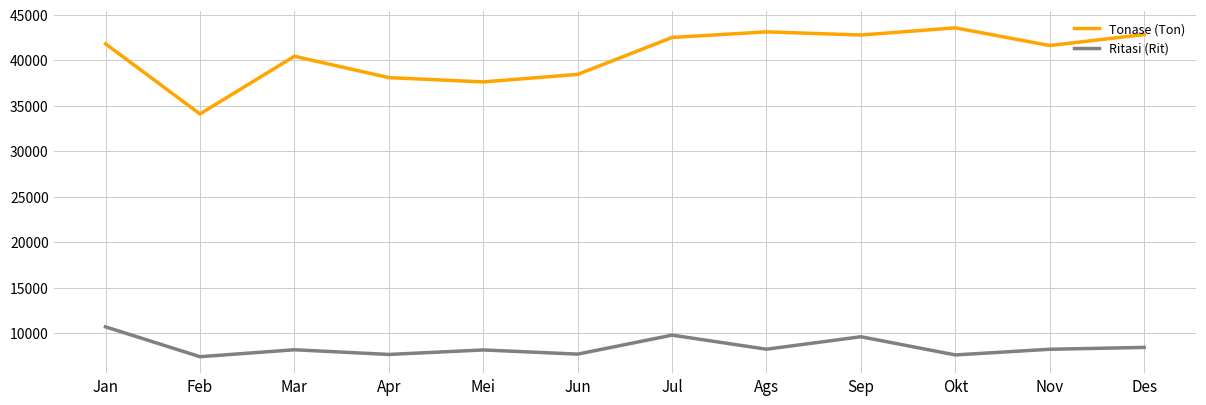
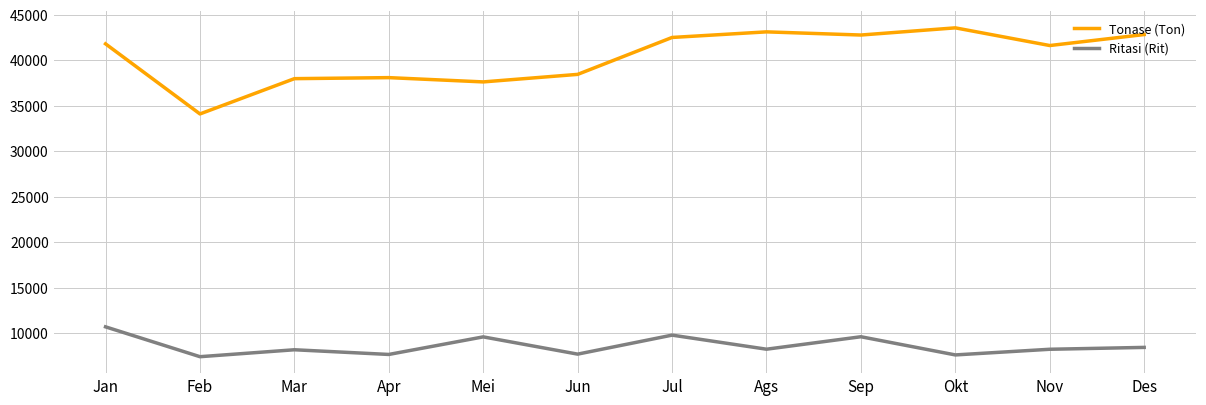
  {
    "Tonase (Ton)": {
      "Jan": 42000,
      "Feb": 34000,
-     "Mar": 40000,
+     "Mar": 38000,
      "Apr": 38000,
      "Mei": 38000,
      "Jun": 38000,
      "Jul": 43000,
      "Ags": 43000,
      "Sep": 43000,
      "Okt": 44000,
      "Nov": 42000,
      "Des": 43000
    },
    "Ritasi (Rit)": {
      "Jan": 11000,
      "Feb": 7000,
      "Mar": 8000,
      "Apr": 8000,
-     "Mei": 8000,
+     "Mei": 10000,
      "Jun": 8000,
      "Jul": 10000,
      "Ags": 8000,
      "Sep": 10000,
      "Okt": 8000,
      "Nov": 8000,
      "Des": 8000
    }
  }
